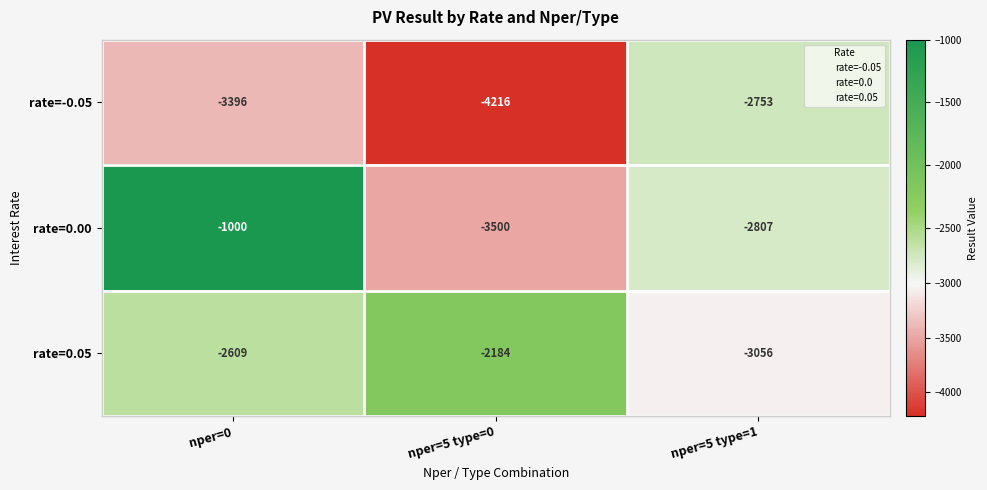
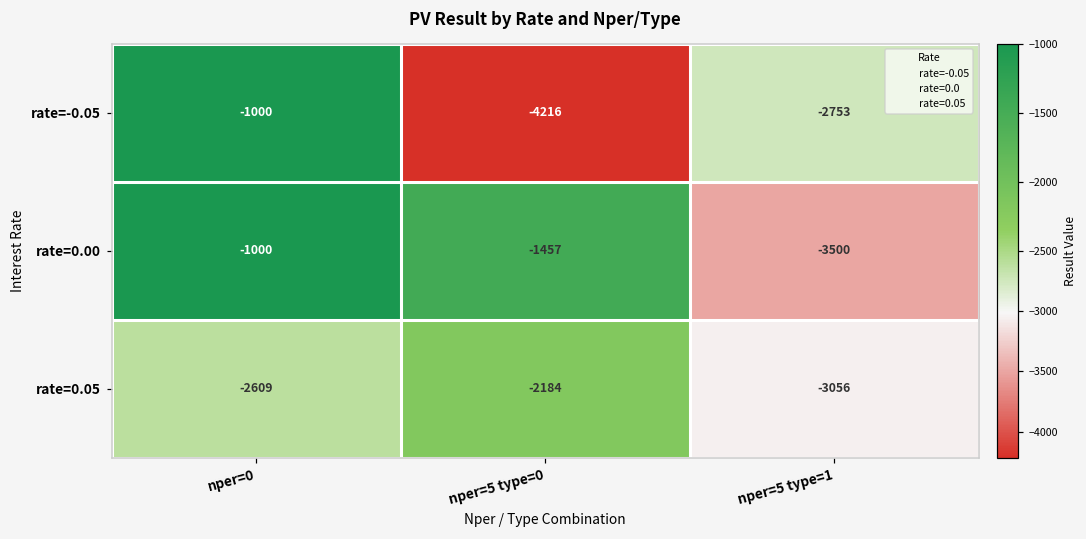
  {
    "rate=-0.05": {
-     "nper=0": -3396,
+     "nper=0": -1000,
      "nper=5 type=0": -4216,
      "nper=5 type=1": -2753
    },
    "rate=0.00": {
      "nper=0": -1000,
-     "nper=5 type=0": -3500,
-     "nper=5 type=1": -2807
+     "nper=5 type=0": -1457,
+     "nper=5 type=1": -3500
    },
    "rate=0.05": {
      "nper=0": -2609,
      "nper=5 type=0": -2184,
      "nper=5 type=1": -3056
    }
  }
